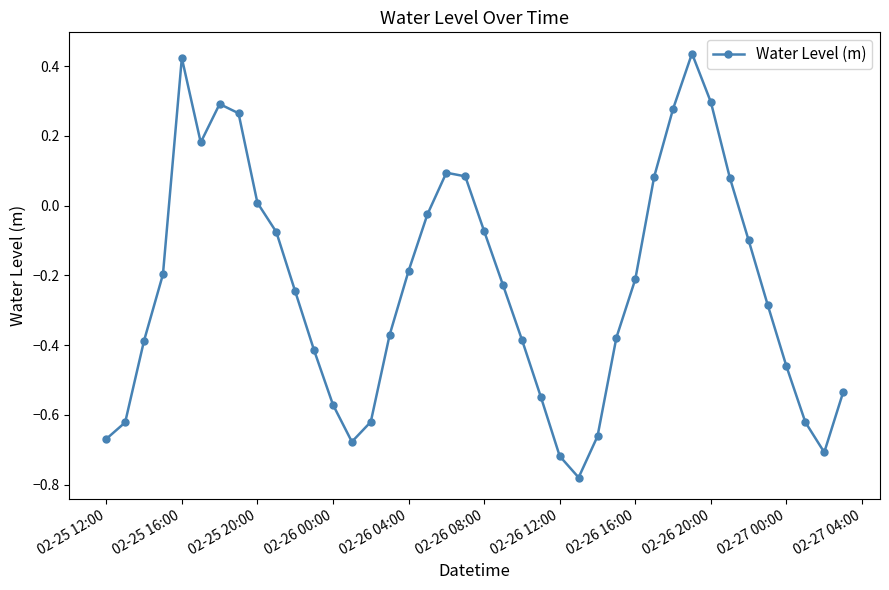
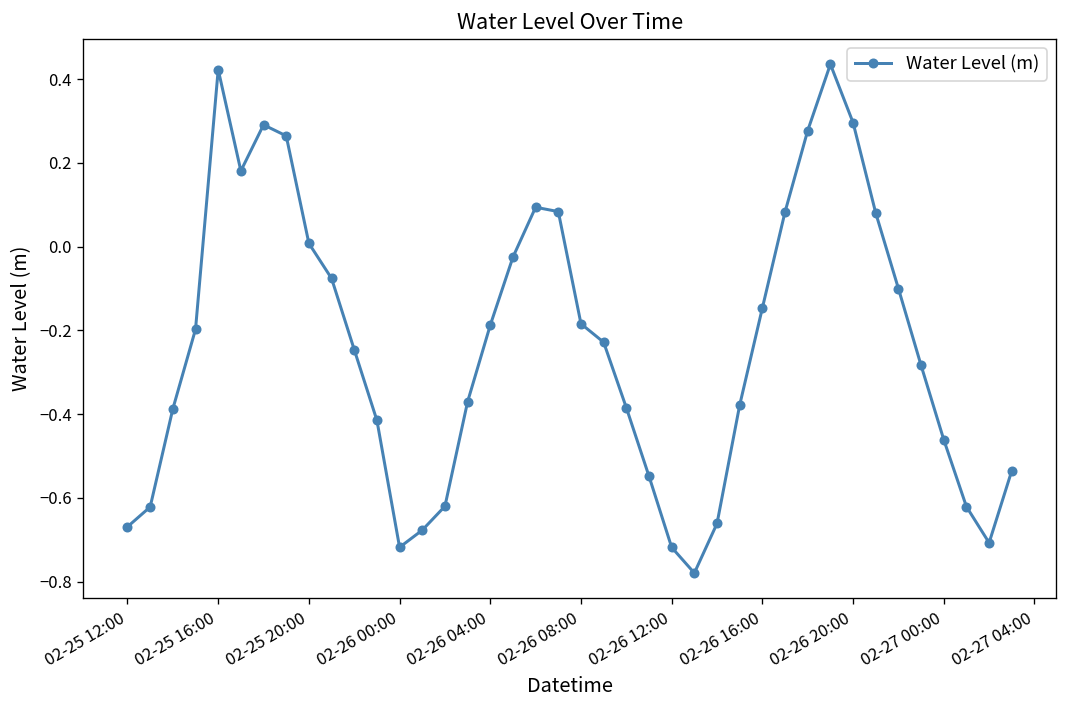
  {
    "02-25 12:00": -0.67,
    "02-25 16:00": 0.42,
    "02-25 20:00": 0.01,
-   "02-26 00:00": -0.57,
+   "02-26 00:00": -0.72,
    "02-26 04:00": -0.19,
-   "02-26 08:00": -0.07,
+   "02-26 08:00": -0.18,
    "02-26 12:00": -0.72,
-   "02-26 16:00": -0.21,
+   "02-26 16:00": -0.15,
    "02-26 20:00": 0.30,
    "02-27 00:00": -0.46
  }
